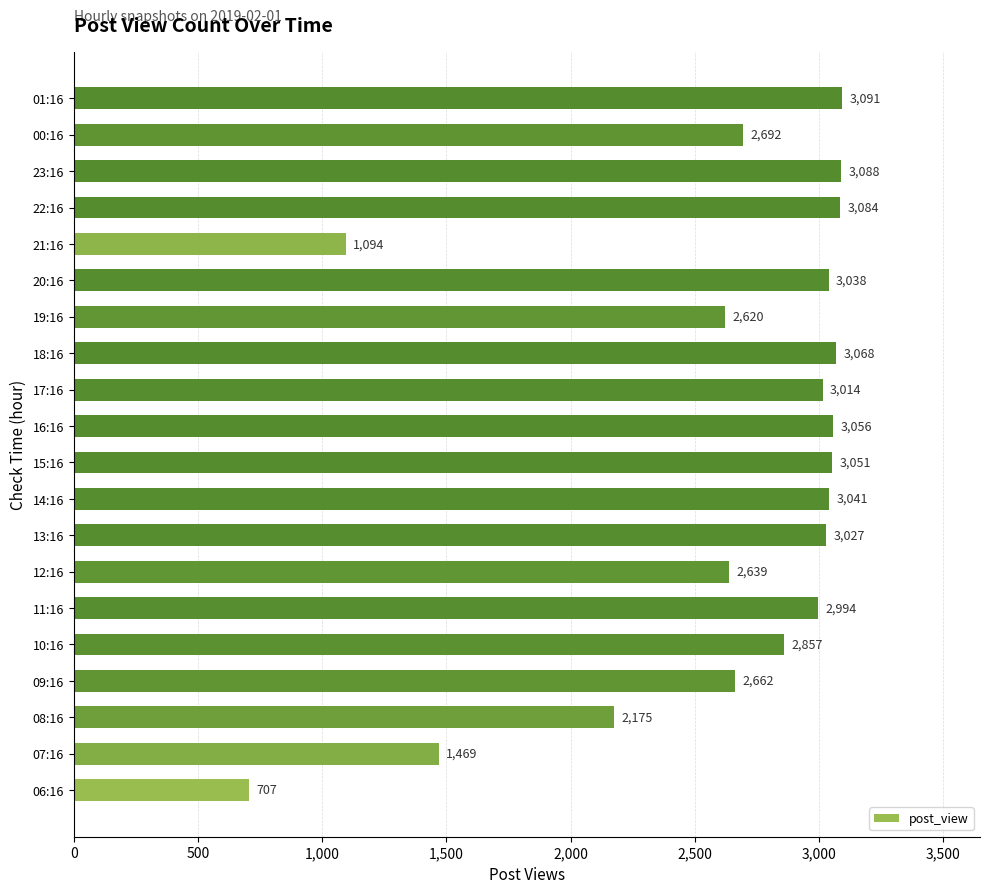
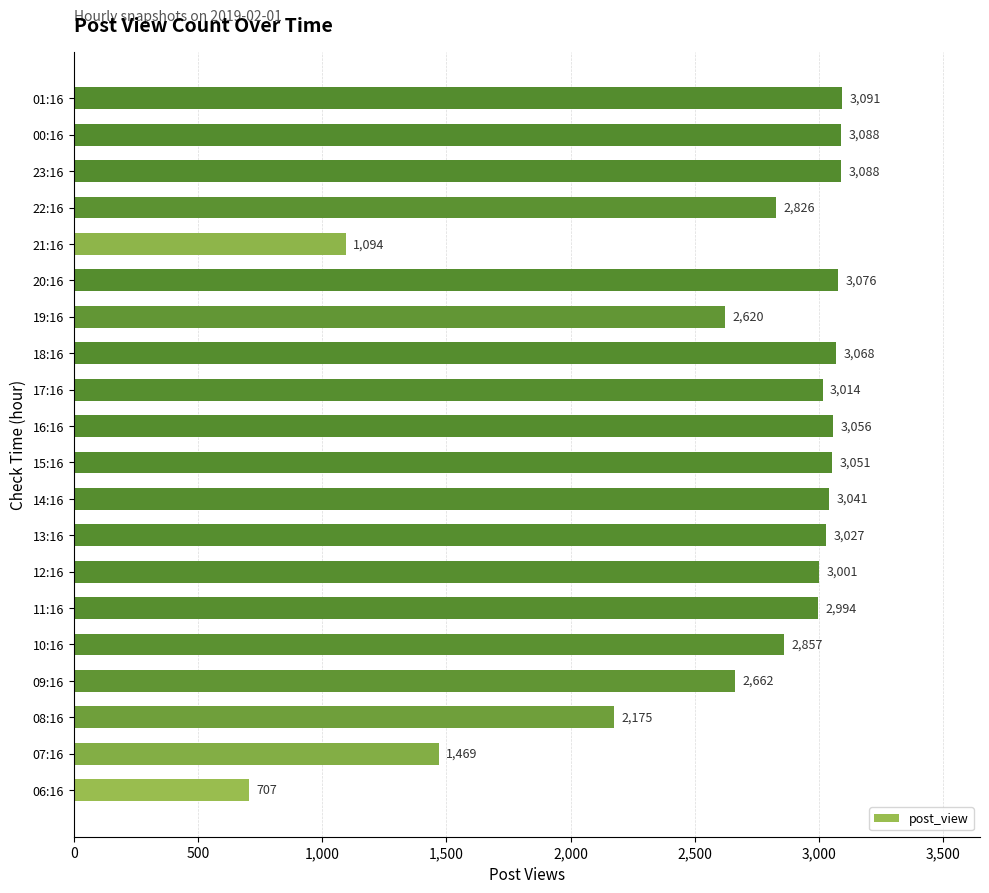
  {
    "01:16": "3,091",
-   "00:16": "2,692",
+   "00:16": "3,088",
    "23:16": "3,088",
-   "22:16": "3,084",
+   "22:16": "2,826",
    "21:16": "1,094",
-   "20:16": "3,038",
+   "20:16": "3,076",
    "19:16": "2,620",
    "18:16": "3,068",
    "17:16": "3,014",
    "16:16": "3,056",
    "15:16": "3,051",
    "14:16": "3,041",
    "13:16": "3,027",
-   "12:16": "2,639",
+   "12:16": "3,001",
    "11:16": "2,994",
    "10:16": "2,857",
    "09:16": "2,662",
    "08:16": "2,175",
    "07:16": "1,469",
    "06:16": "707"
  }
